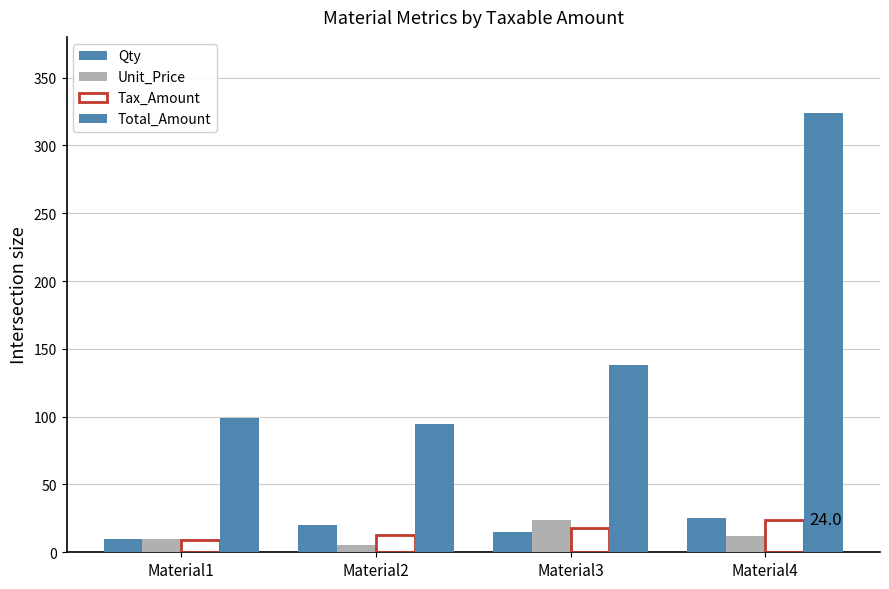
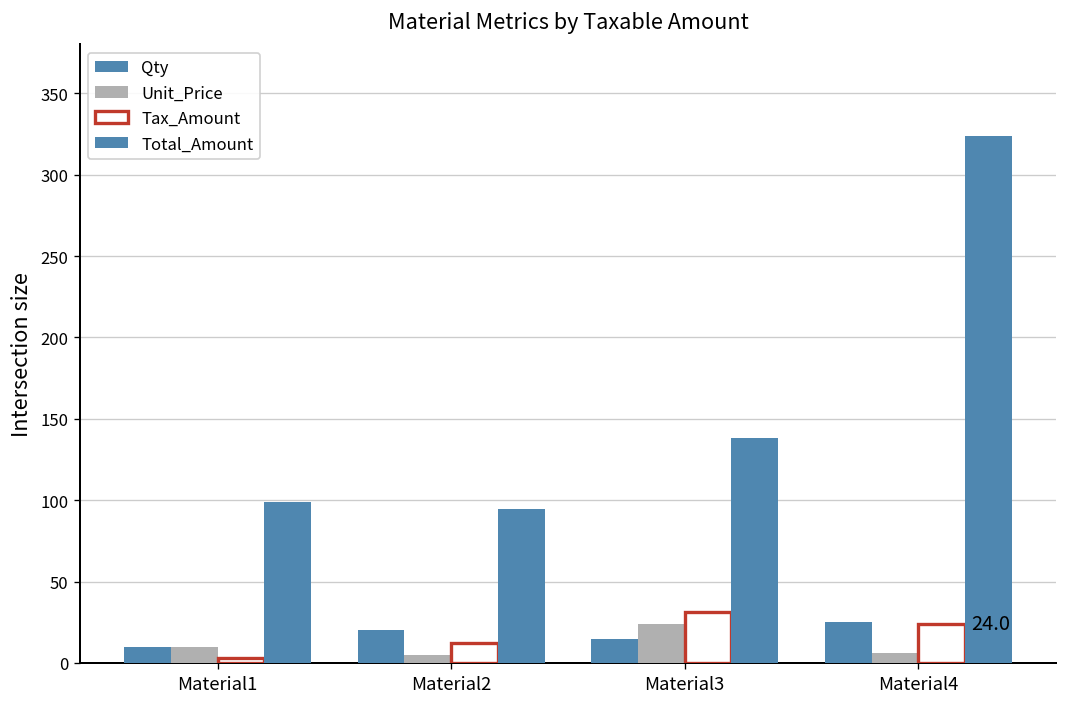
  {
    "Unit_Price": {
      "Material1": 10,
      "Material2": 5,
      "Material3": 24,
-     "Material4": 12
+     "Material4": 6
    },
    "Tax_Amount": {
-     "Material1": 9,
+     "Material1": 3,
      "Material2": 13,
-     "Material3": 18
+     "Material3": 31
    }
  }
